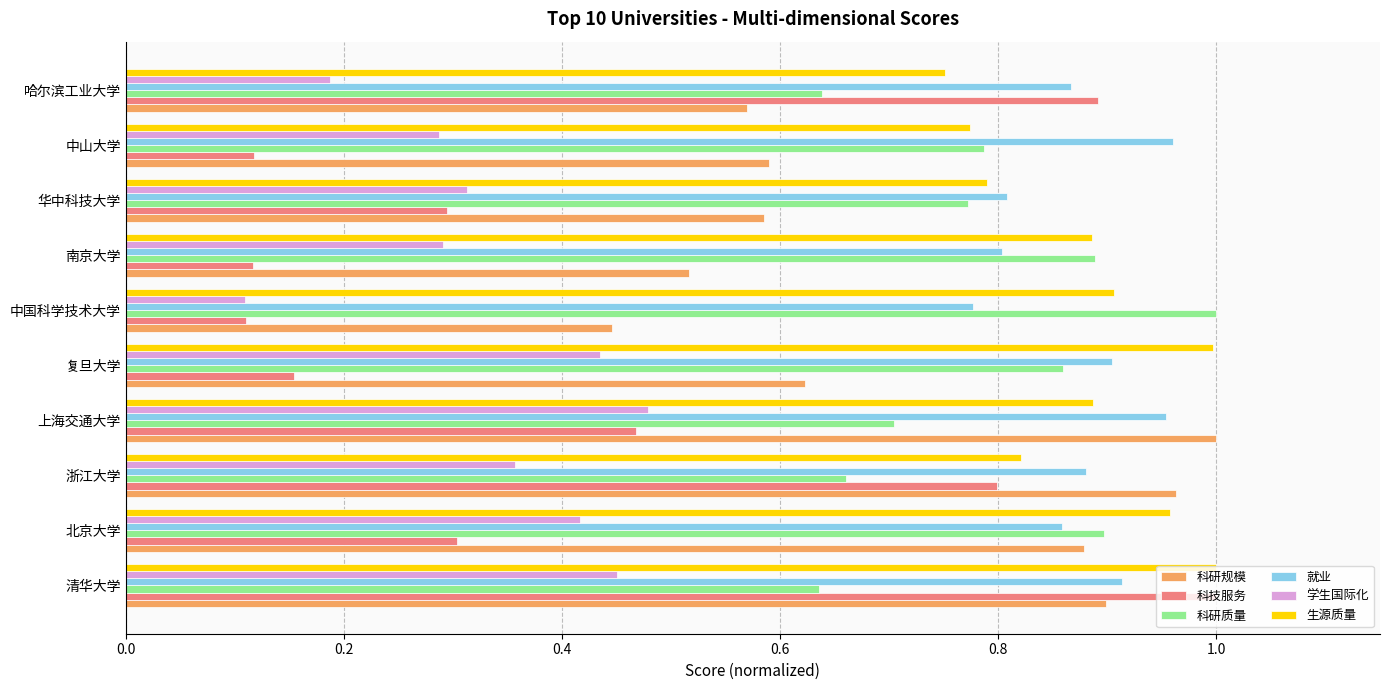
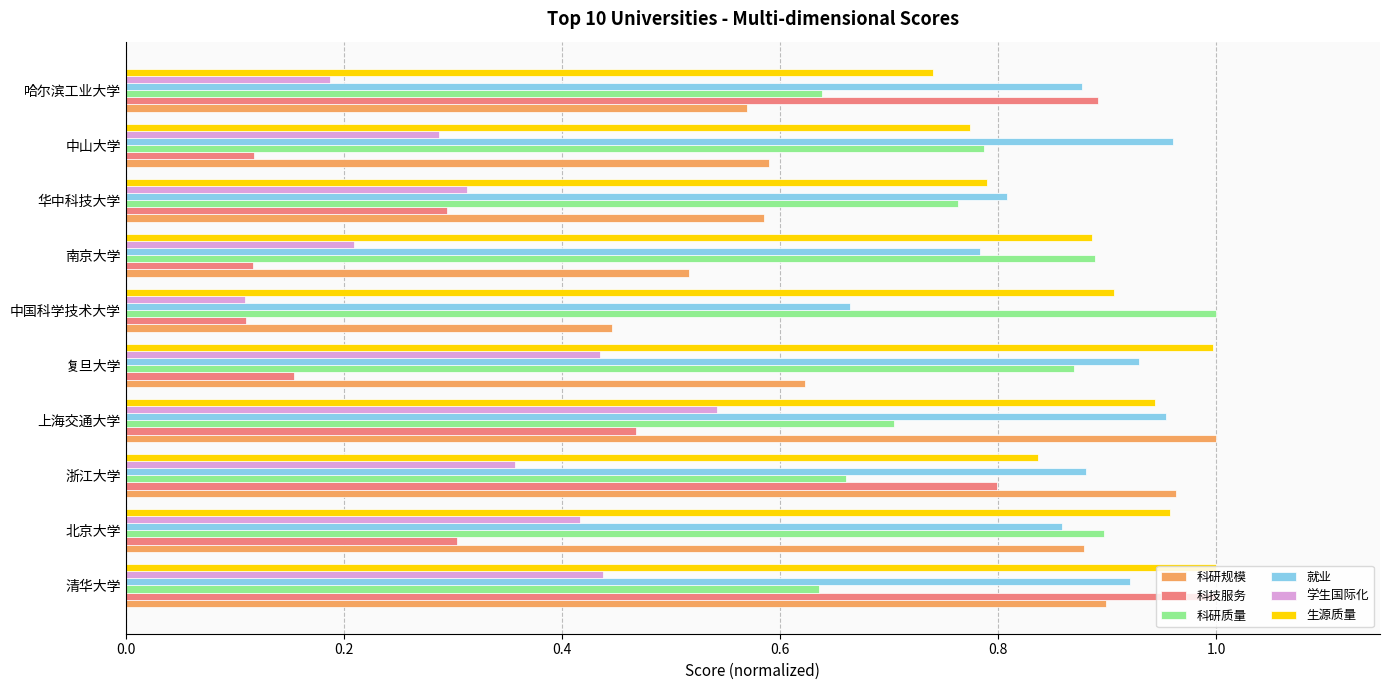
  {
    "科研质量": {
      "哈尔滨工业大学": 0.638,
      "中山大学": 0.787,
-     "华中科技大学": 0.773,
+     "华中科技大学": 0.763,
      "南京大学": 0.889,
      "中国科学技术大学": 1.000,
-     "复旦大学": 0.859,
+     "复旦大学": 0.870,
      "上海交通大学": 0.704,
      "浙江大学": 0.660,
      "北京大学": 0.897,
      "清华大学": 0.635
    },
    "就业": {
-     "哈尔滨工业大学": 0.866,
+     "哈尔滨工业大学": 0.877,
      "中山大学": 0.960,
      "华中科技大学": 0.808,
-     "南京大学": 0.804,
-     "中国科学技术大学": 0.777,
-     "复旦大学": 0.904,
+     "南京大学": 0.783,
+     "中国科学技术大学": 0.664,
+     "复旦大学": 0.929,
      "上海交通大学": 0.954,
      "浙江大学": 0.880,
      "北京大学": 0.858,
-     "清华大学": 0.913
+     "清华大学": 0.921
    },
    "学生国际化": {
      "哈尔滨工业大学": 0.187,
      "中山大学": 0.288,
      "华中科技大学": 0.312,
-     "南京大学": 0.291,
+     "南京大学": 0.209,
      "中国科学技术大学": 0.110,
      "复旦大学": 0.435,
-     "上海交通大学": 0.479,
+     "上海交通大学": 0.542,
      "浙江大学": 0.357,
      "北京大学": 0.416,
-     "清华大学": 0.450
+     "清华大学": 0.438
    },
    "生源质量": {
-     "哈尔滨工业大学": 0.751,
+     "哈尔滨工业大学": 0.740,
      "中山大学": 0.775,
      "华中科技大学": 0.790,
      "南京大学": 0.886,
      "中国科学技术大学": 0.906,
      "复旦大学": 0.997,
-     "上海交通大学": 0.887,
-     "浙江大学": 0.821,
+     "上海交通大学": 0.944,
+     "浙江大学": 0.837,
      "北京大学": 0.957
    }
  }
